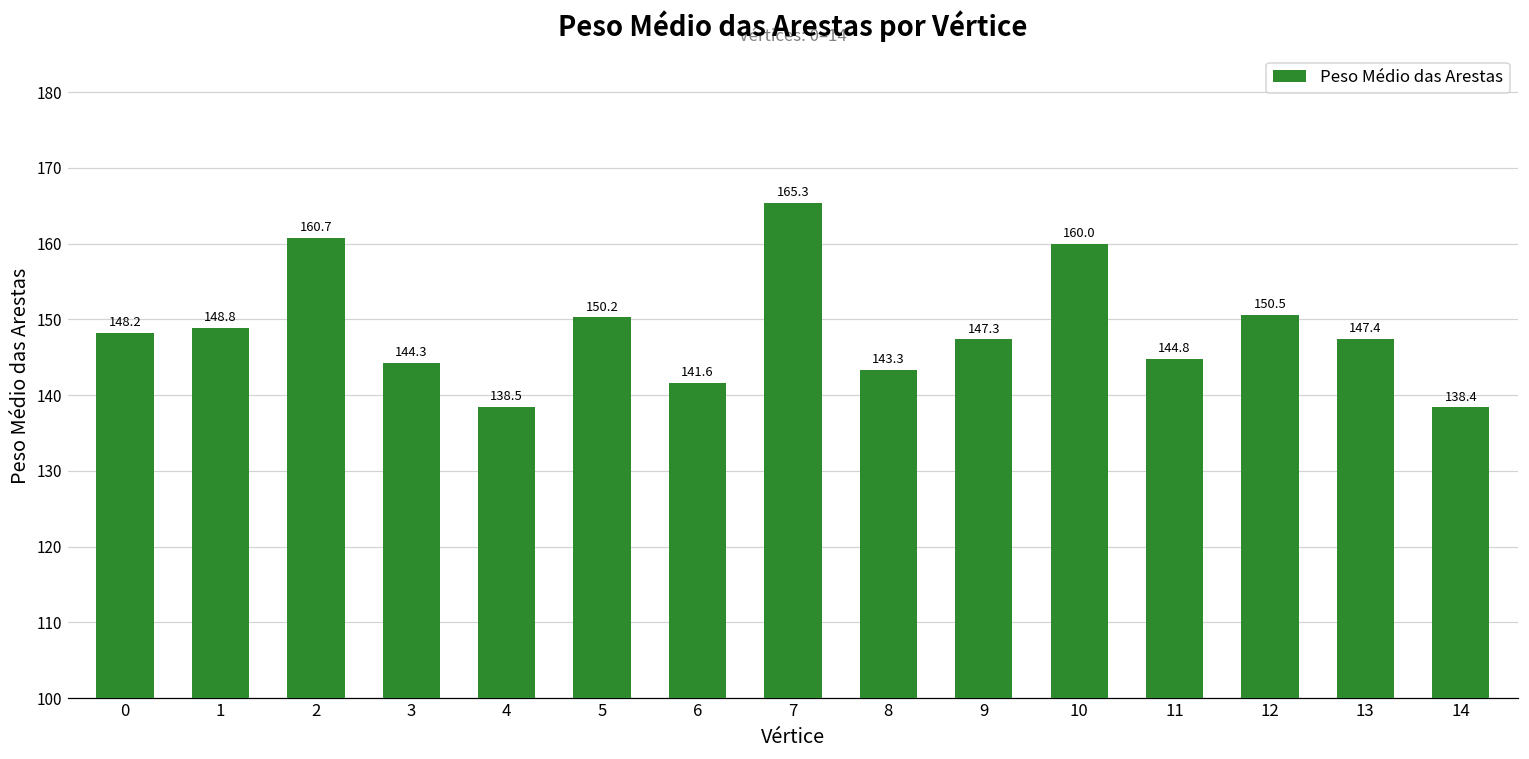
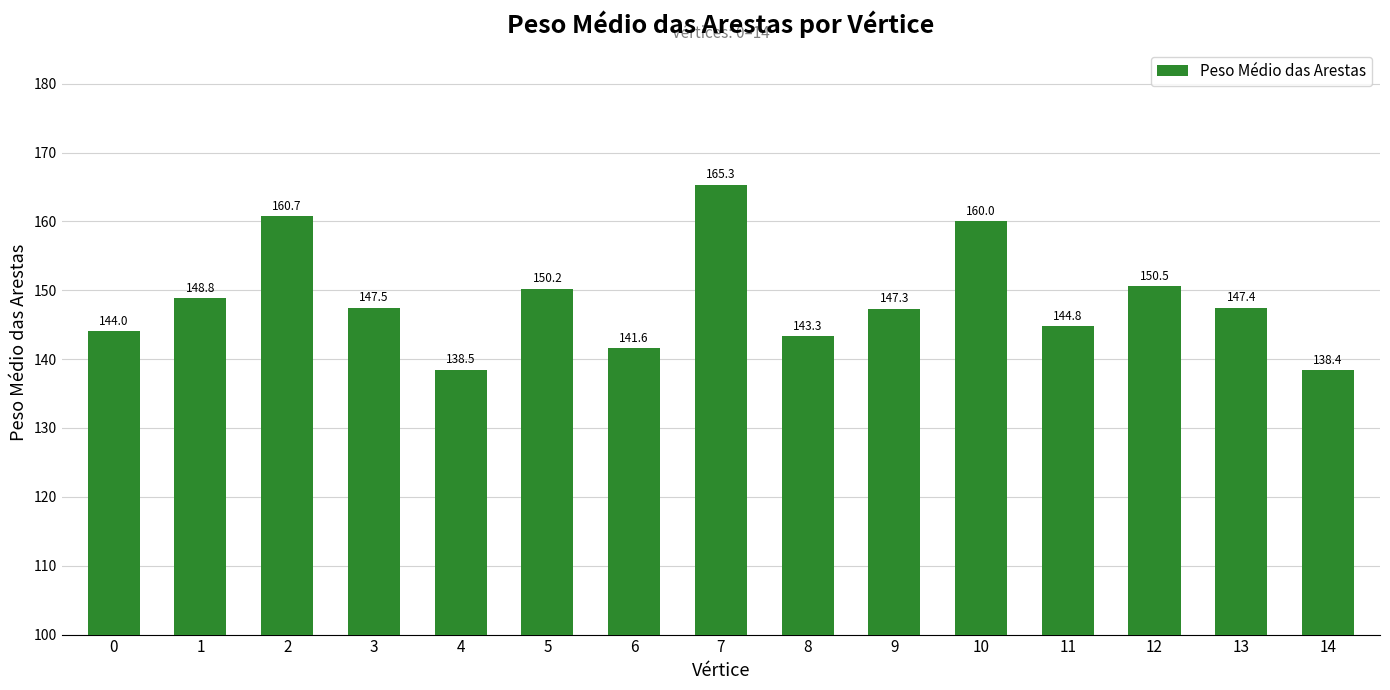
  {
-   "0": 148.2,
+   "0": 144.0,
    "1": 148.8,
    "2": 160.7,
-   "3": 144.3,
+   "3": 147.5,
    "4": 138.5,
    "5": 150.2,
    "6": 141.6,
    "7": 165.3,
    "8": 143.3,
    "9": 147.3,
    "10": 160.0,
    "11": 144.8,
    "12": 150.5,
    "13": 147.4,
    "14": 138.4
  }
